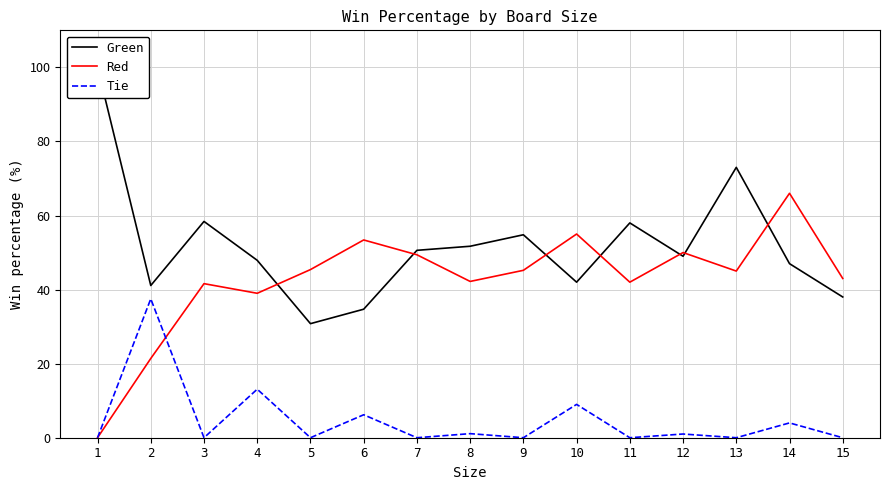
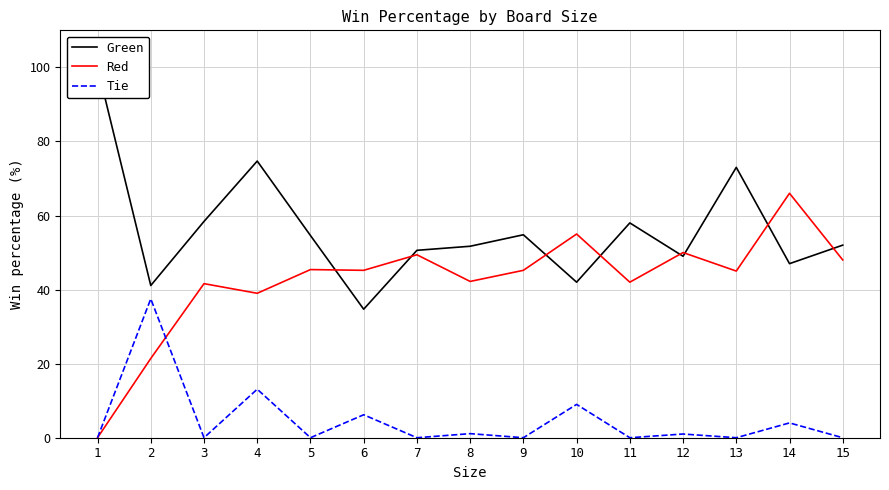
  {
    "Green": {
      "2": 41,
      "3": 58,
-     "4": 48,
-     "5": 31,
+     "4": 75,
+     "5": 55,
      "6": 35,
      "7": 51,
      "8": 52,
      "9": 55,
      "10": 42,
      "11": 58,
      "12": 49,
      "13": 73,
      "14": 47,
-     "15": 38
+     "15": 52
    },
    "Red": {
      "2": 21,
      "3": 42,
      "4": 39,
      "5": 45,
-     "6": 53,
+     "6": 45,
      "7": 49,
      "8": 42,
      "9": 45,
      "10": 55,
      "11": 42,
      "12": 50,
      "13": 45,
      "14": 66,
-     "15": 43
+     "15": 48
    },
    "Tie": {
      "2": 38,
      "3": 0,
      "4": 13,
      "5": 0,
      "6": 6,
      "7": 0,
      "8": 1,
      "9": 0,
      "10": 9,
      "11": 0,
      "12": 1,
      "13": 0,
      "14": 4,
      "15": 0
    }
  }
